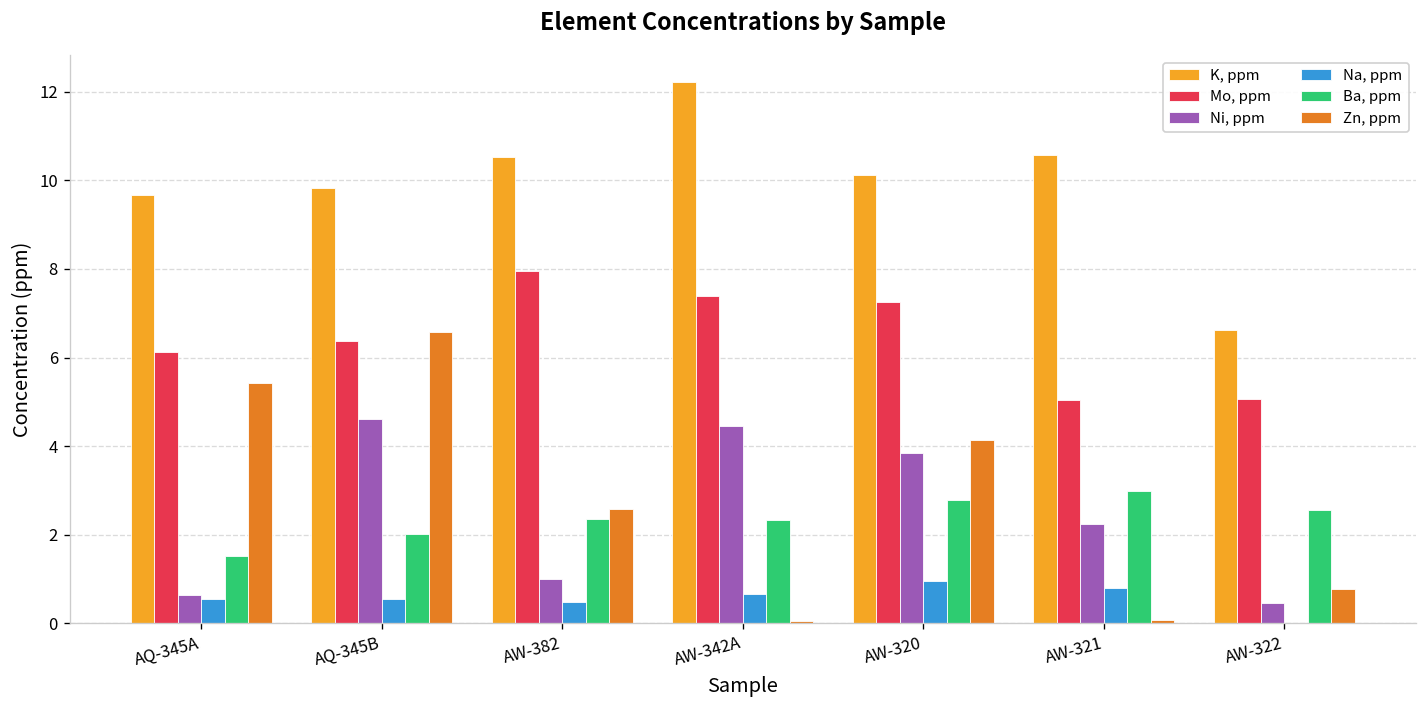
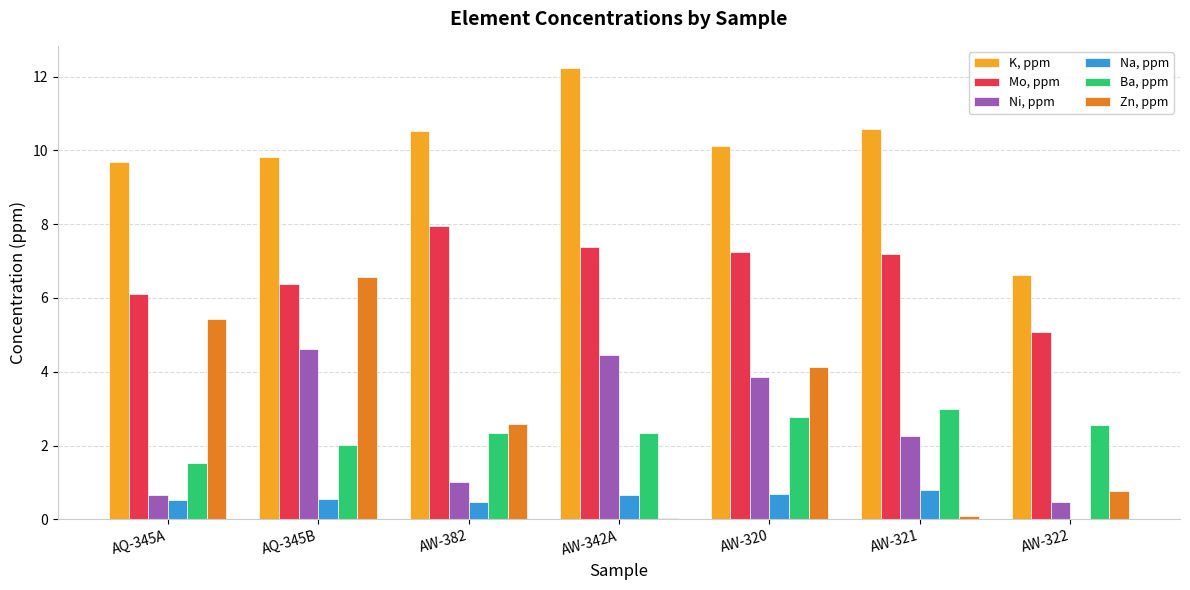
  {
    "Mo, ppm": {
      "AQ-345A": 6.1,
      "AQ-345B": 6.4,
      "AW-382": 8.0,
      "AW-342A": 7.4,
      "AW-320": 7.3,
-     "AW-321": 5.1,
+     "AW-321": 7.2,
      "AW-322": 5.1
    },
    "Ni, ppm": {
      "AQ-345A": 0.7,
      "AQ-345B": 4.6,
      "AW-382": 1.0,
      "AW-342A": 4.5,
      "AW-320": 3.9,
      "AW-321": 2.3,
      "AW-322": 0.5
    },
    "Na, ppm": {
      "AQ-345A": 0.5,
      "AQ-345B": 0.6,
      "AW-382": 0.5,
      "AW-342A": 0.7,
-     "AW-320": 1.0,
+     "AW-320": 0.7,
      "AW-321": 0.8
    },
    "Ba, ppm": {
      "AQ-345A": 1.5,
      "AQ-345B": 2.0,
      "AW-382": 2.4,
      "AW-342A": 2.3,
      "AW-320": 2.8,
      "AW-321": 3.0,
      "AW-322": 2.6
    }
  }
